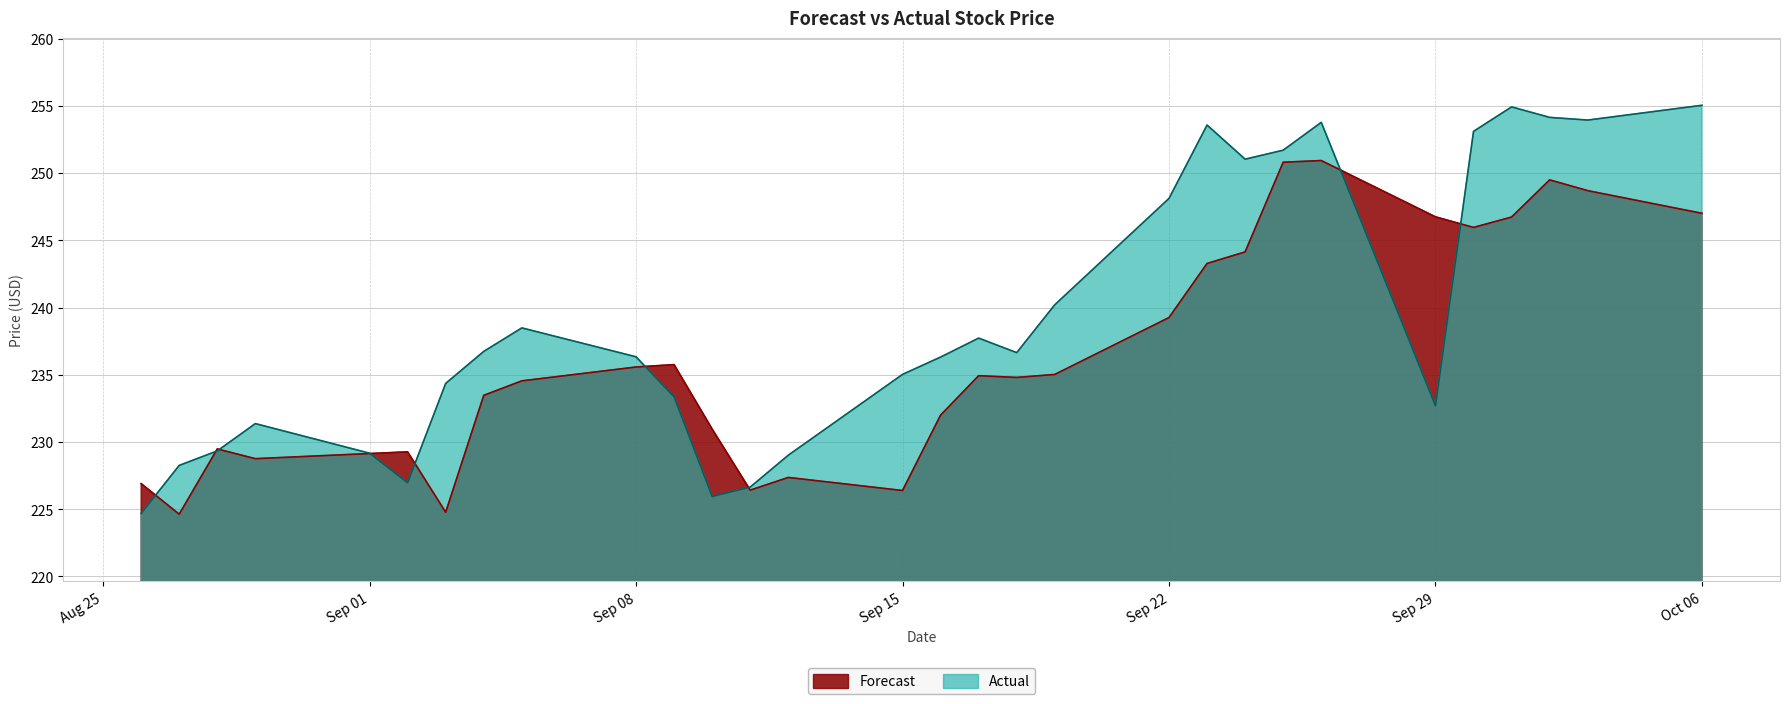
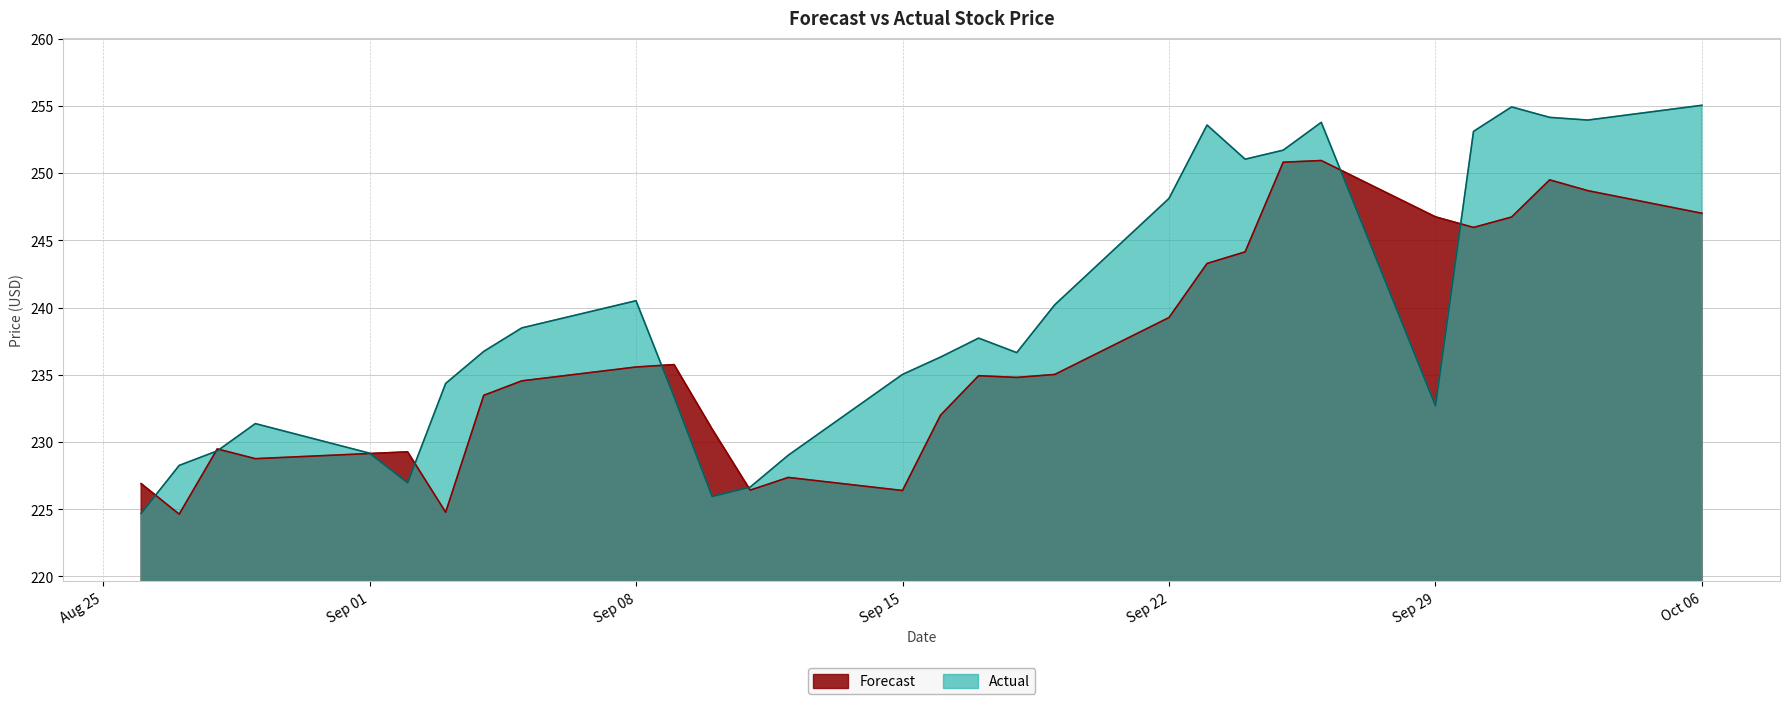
  {
    "Forecast": {
      "Sep 08": 235.6,
      "Sep 15": 226.4,
      "Sep 22": 239.3,
      "Sep 29": 246.8,
      "Oct 06": 247.0
    },
    "Actual": {
-     "Sep 08": 236.3,
+     "Sep 08": 240.5,
      "Sep 15": 235.0,
      "Sep 22": 248.1,
      "Sep 29": 232.7,
      "Oct 06": 255.1
    }
  }
